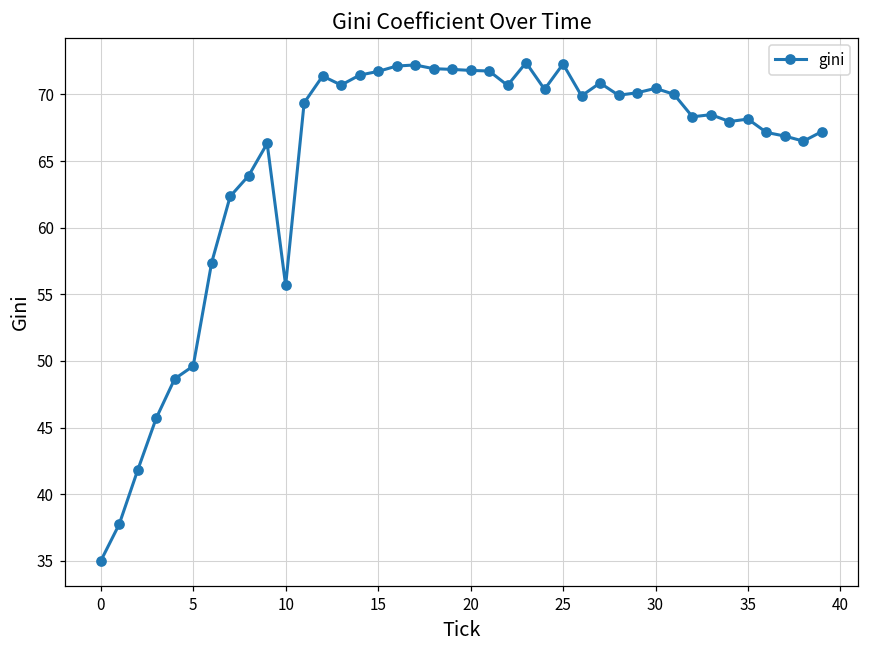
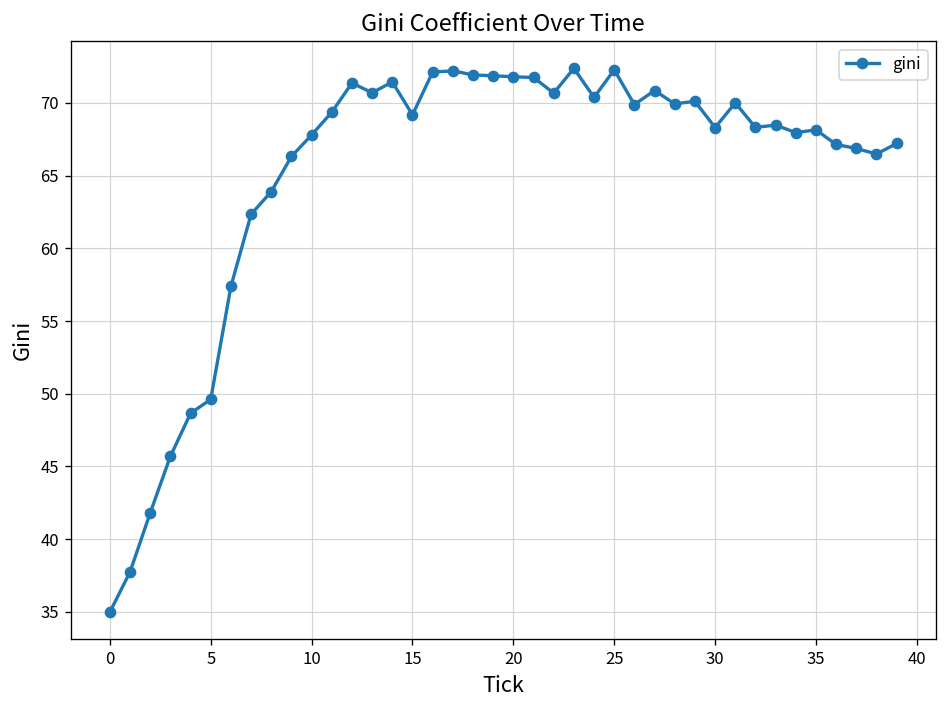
  {
    "0": 35.0,
    "5": 49.6,
-   "10": 55.7,
-   "15": 71.7,
+   "10": 67.8,
+   "15": 69.2,
    "20": 71.8,
    "25": 72.3,
-   "30": 70.5,
+   "30": 68.3,
    "35": 68.1
  }
